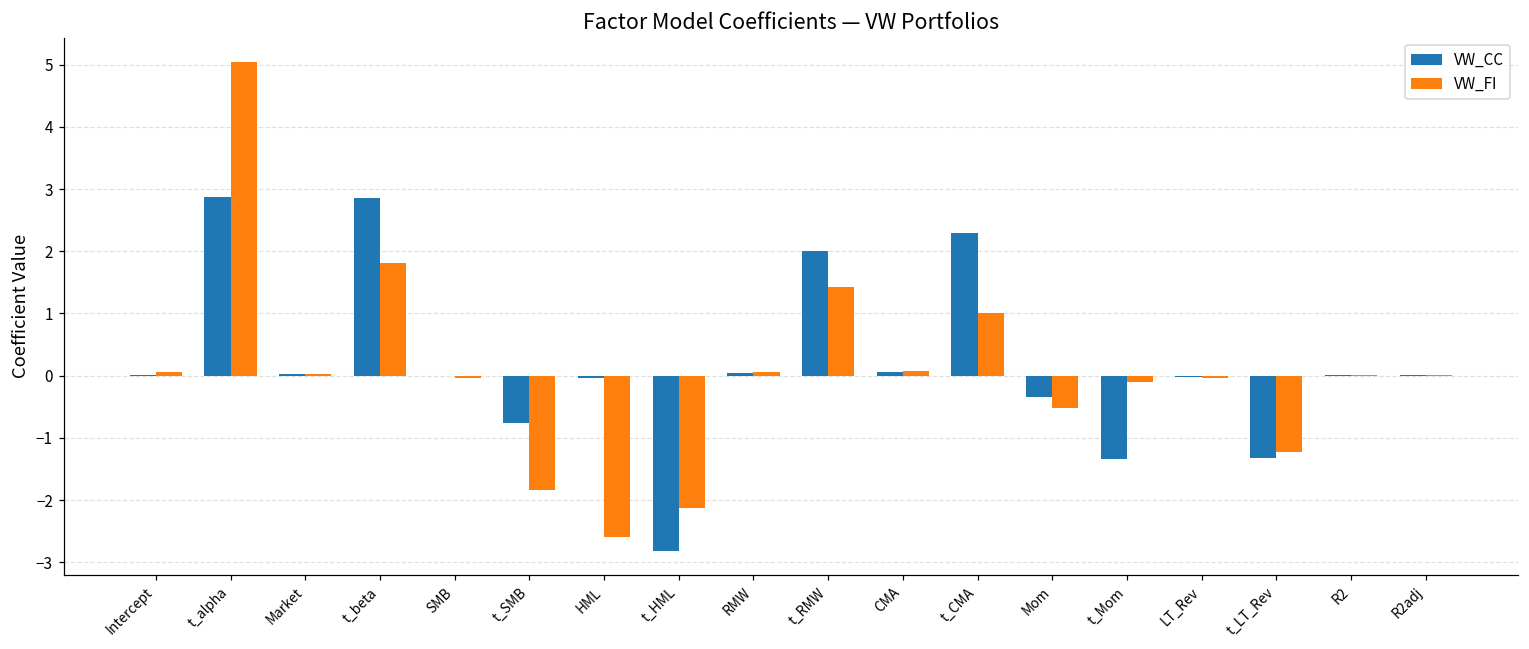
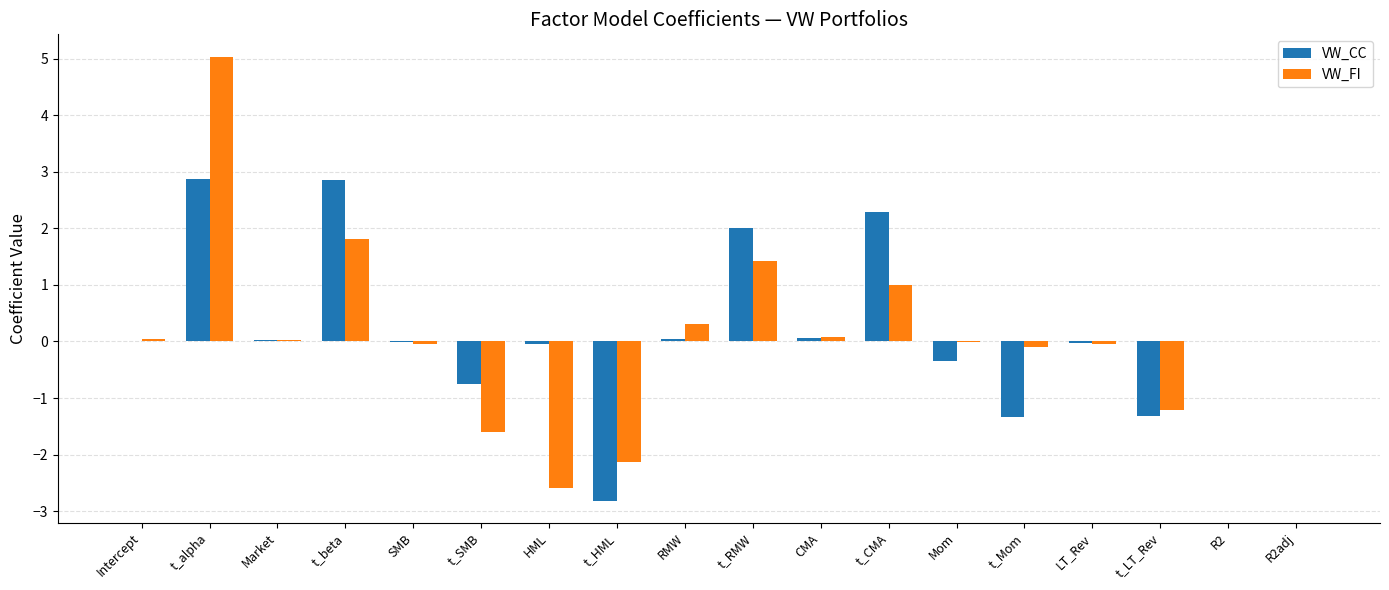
  {
    "VW_CC": {
      "t_alpha": 2.9,
      "t_beta": 2.9,
      "t_SMB": -0.8,
      "t_HML": -2.8,
      "t_RMW": 2.0,
      "CMA": 0.1,
      "t_CMA": 2.3,
      "Mom": -0.3,
      "t_Mom": -1.3,
      "t_LT_Rev": -1.3
    },
    "VW_FI": {
      "Intercept": 0.1,
      "t_alpha": 5.0,
      "t_beta": 1.8,
-     "t_SMB": -1.8,
+     "t_SMB": -1.6,
      "HML": -2.6,
      "t_HML": -2.1,
-     "RMW": 0.1,
+     "RMW": 0.3,
      "t_RMW": 1.4,
      "CMA": 0.1,
      "t_CMA": 1.0,
-     "Mom": -0.5,
+     "Mom": 0.0,
      "t_Mom": -0.1,
      "t_LT_Rev": -1.2
    }
  }
